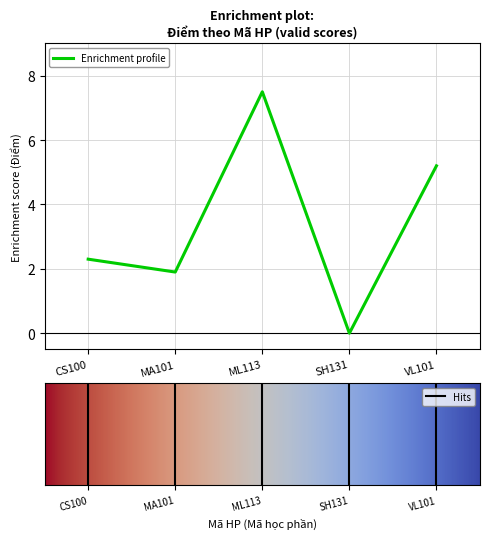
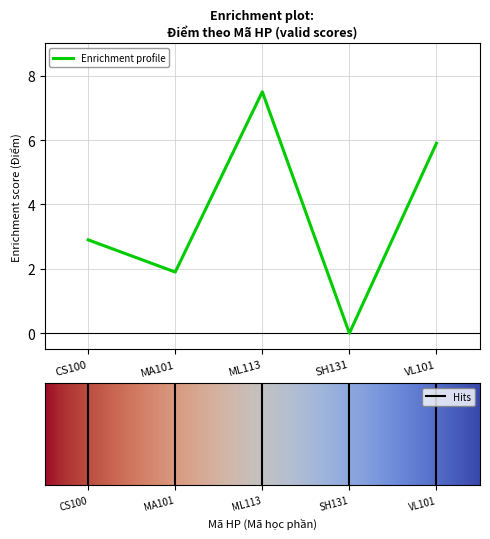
  {
-   "CS100": 2.3,
+   "CS100": 2.9,
    "MA101": 1.9,
    "ML113": 7.5,
    "SH131": 0.0,
-   "VL101": 5.2
+   "VL101": 5.9
  }
